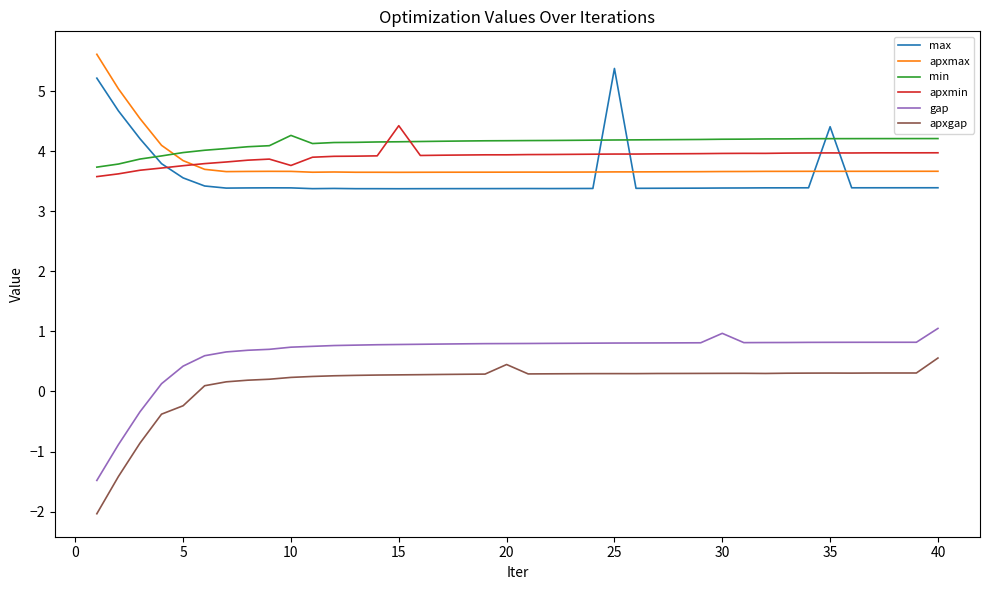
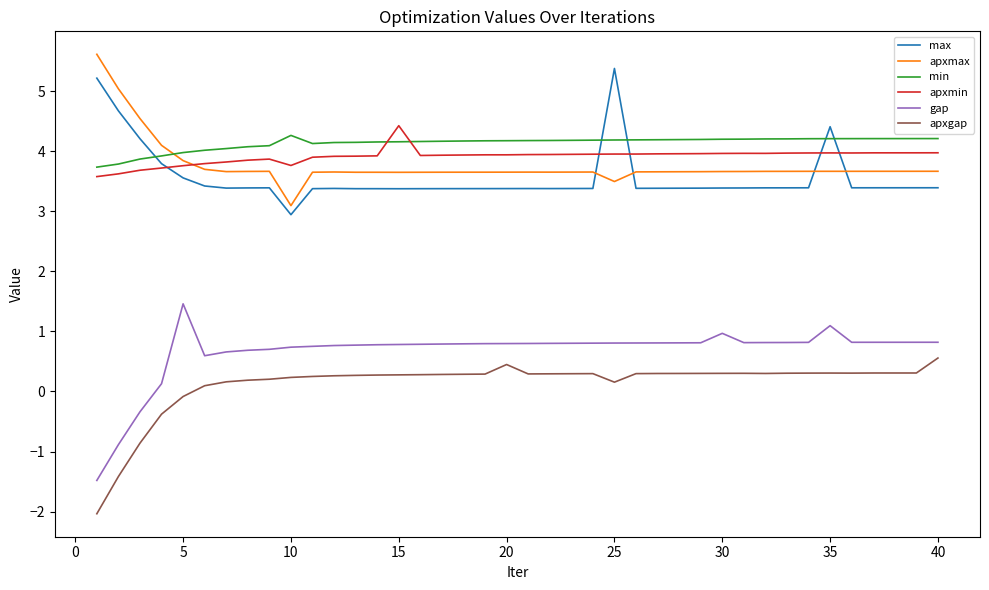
  {
    "max": {
      "5": 3.6,
-     "10": 3.4,
+     "10": 2.9,
      "15": 3.4,
      "20": 3.4,
      "25": 5.4,
      "30": 3.4,
      "35": 4.4,
      "40": 3.4
    },
    "apxmax": {
      "5": 3.8,
-     "10": 3.7,
+     "10": 3.1,
      "15": 3.6,
      "20": 3.7,
-     "25": 3.7,
+     "25": 3.5,
      "30": 3.7,
      "35": 3.7,
      "40": 3.7
    },
    "min": {
      "5": 4.0,
      "10": 4.3,
      "15": 4.2,
      "20": 4.2,
      "25": 4.2,
      "30": 4.2,
      "35": 4.2,
      "40": 4.2
    },
    "apxmin": {
      "5": 3.8,
      "10": 3.8,
      "15": 4.4,
      "20": 3.9,
      "25": 4.0,
      "30": 4.0,
      "35": 4.0,
      "40": 4.0
    },
    "gap": {
-     "5": 0.4,
+     "5": 1.5,
      "10": 0.7,
      "15": 0.8,
      "20": 0.8,
      "25": 0.8,
      "30": 1.0,
-     "35": 0.8,
-     "40": 1.0
+     "35": 1.1,
+     "40": 0.8
    },
    "apxgap": {
-     "5": -0.2,
+     "5": -0.1,
      "10": 0.2,
      "15": 0.3,
      "20": 0.4,
-     "25": 0.3,
+     "25": 0.2,
      "30": 0.3,
      "35": 0.3,
      "40": 0.6
    }
  }
